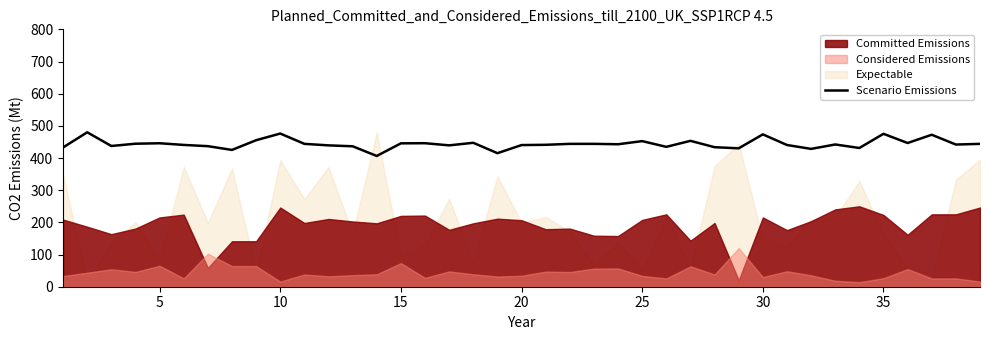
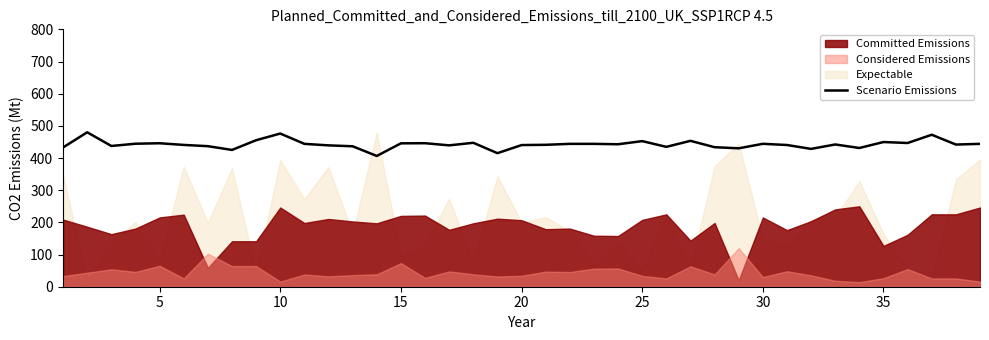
  {
    "Scenario Emissions": {
      "5": 450,
      "10": 480,
      "15": 450,
      "20": 440,
      "25": 450,
-     "30": 470,
-     "35": 480
+     "30": 440,
+     "35": 450
    },
    "Expectable": {
      "5": 80,
      "10": 390,
      "15": 90,
      "25": 50,
      "30": 150,
      "35": 160
    },
    "Committed Emissions": {
      "5": 220,
      "10": 250,
      "15": 220,
      "25": 210,
      "30": 220,
-     "35": 220
+     "35": 130
    },
    "Considered Emissions": {
      "5": 70,
      "10": 20,
      "15": 70,
      "20": 30,
      "25": 30,
      "30": 30,
      "35": 30
    }
  }
